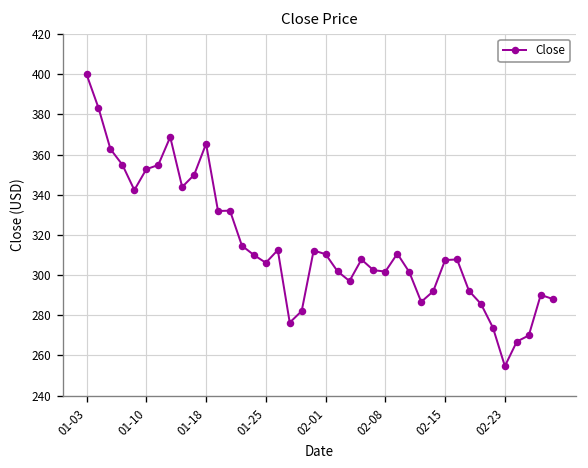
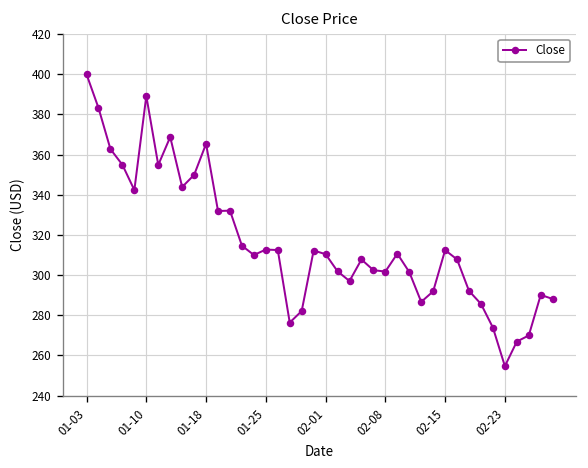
  {
    "01-03": 400,
-   "01-10": 353,
+   "01-10": 389,
    "01-18": 365,
-   "01-25": 306,
+   "01-25": 313,
    "02-01": 310,
    "02-08": 302,
-   "02-15": 307,
+   "02-15": 312,
    "02-23": 255
  }
